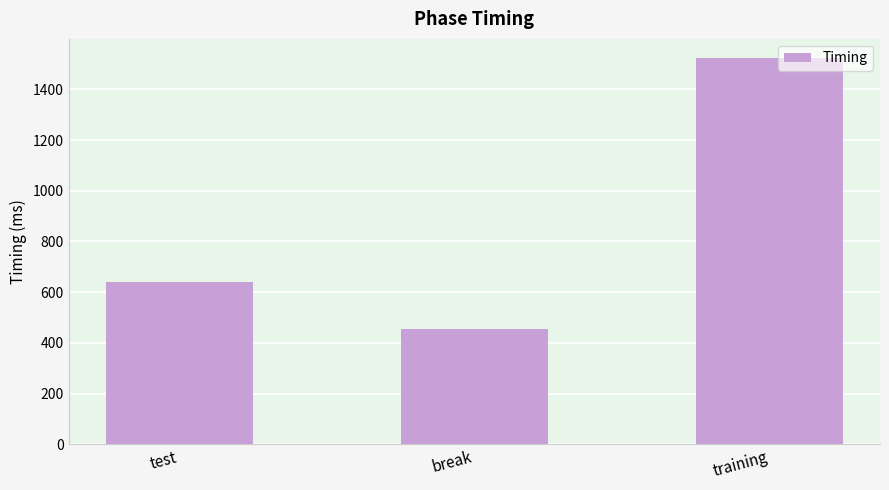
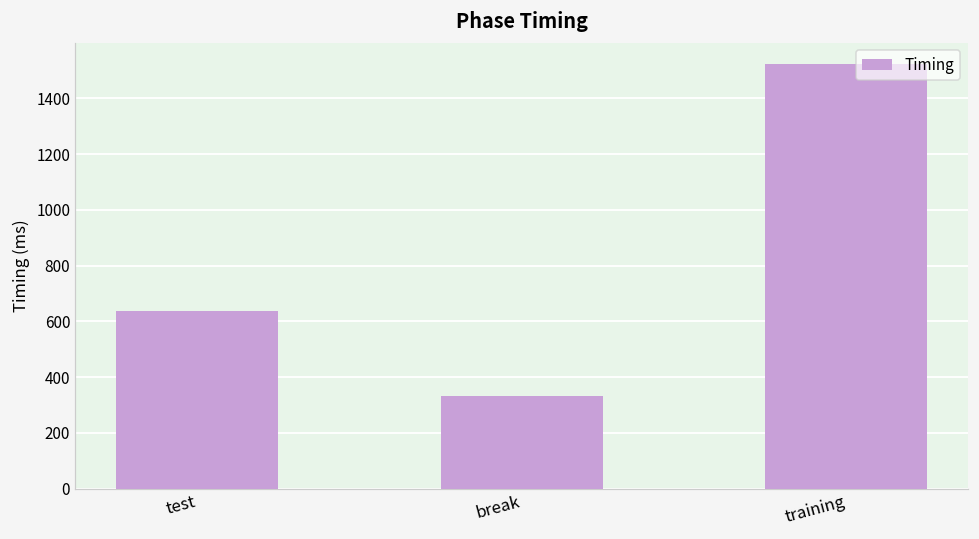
  {
    "test": 640,
-   "break": 450,
+   "break": 330,
    "training": 1520
  }
